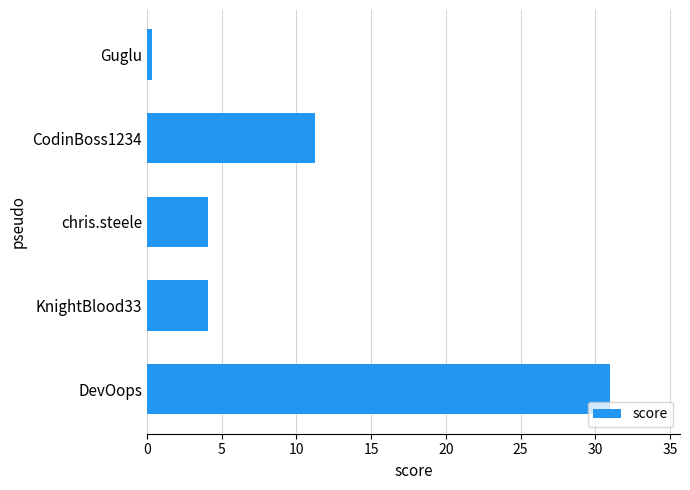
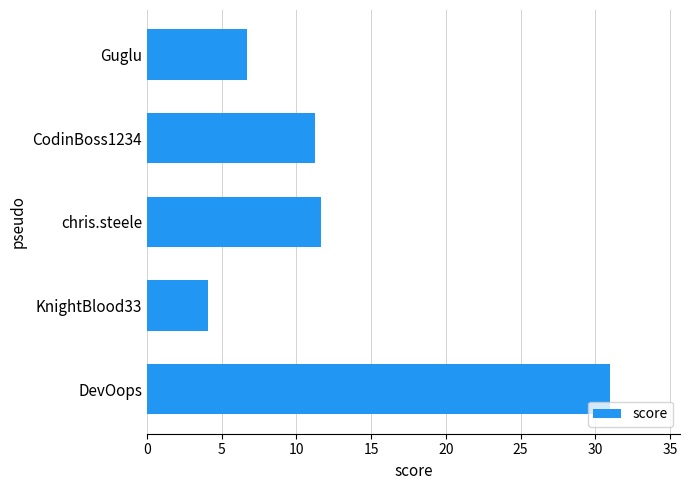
  {
-   "Guglu": 0.3,
+   "Guglu": 6.7,
    "CodinBoss1234": 11.2,
-   "chris.steele": 4.1,
+   "chris.steele": 11.7,
    "KnightBlood33": 4.1,
    "DevOops": 31.0
  }
